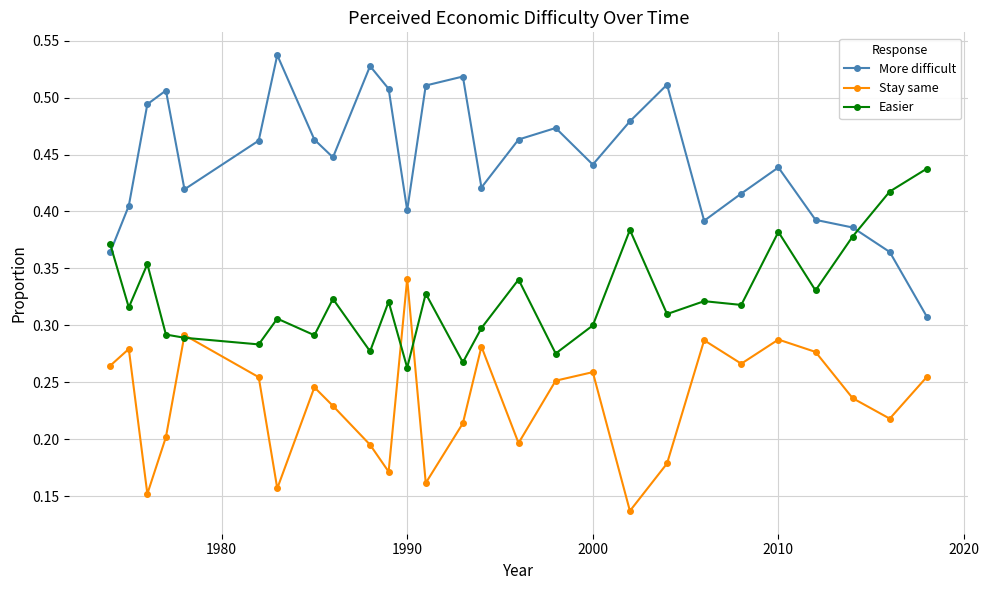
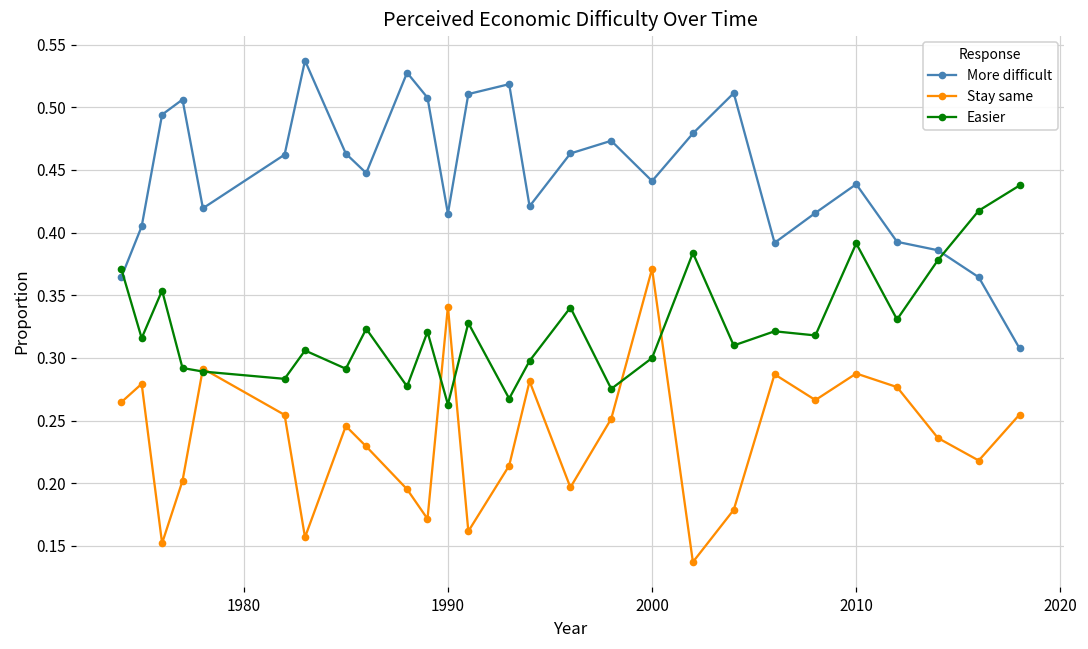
  {
    "More difficult": {
-     "1990": 0.401,
+     "1990": 0.415,
      "2000": 0.441,
      "2010": 0.439
    },
    "Stay same": {
      "1990": 0.341,
-     "2000": 0.259,
+     "2000": 0.371,
      "2010": 0.288
    },
    "Easier": {
      "1990": 0.263,
      "2000": 0.300,
-     "2010": 0.382
+     "2010": 0.391
    }
  }
